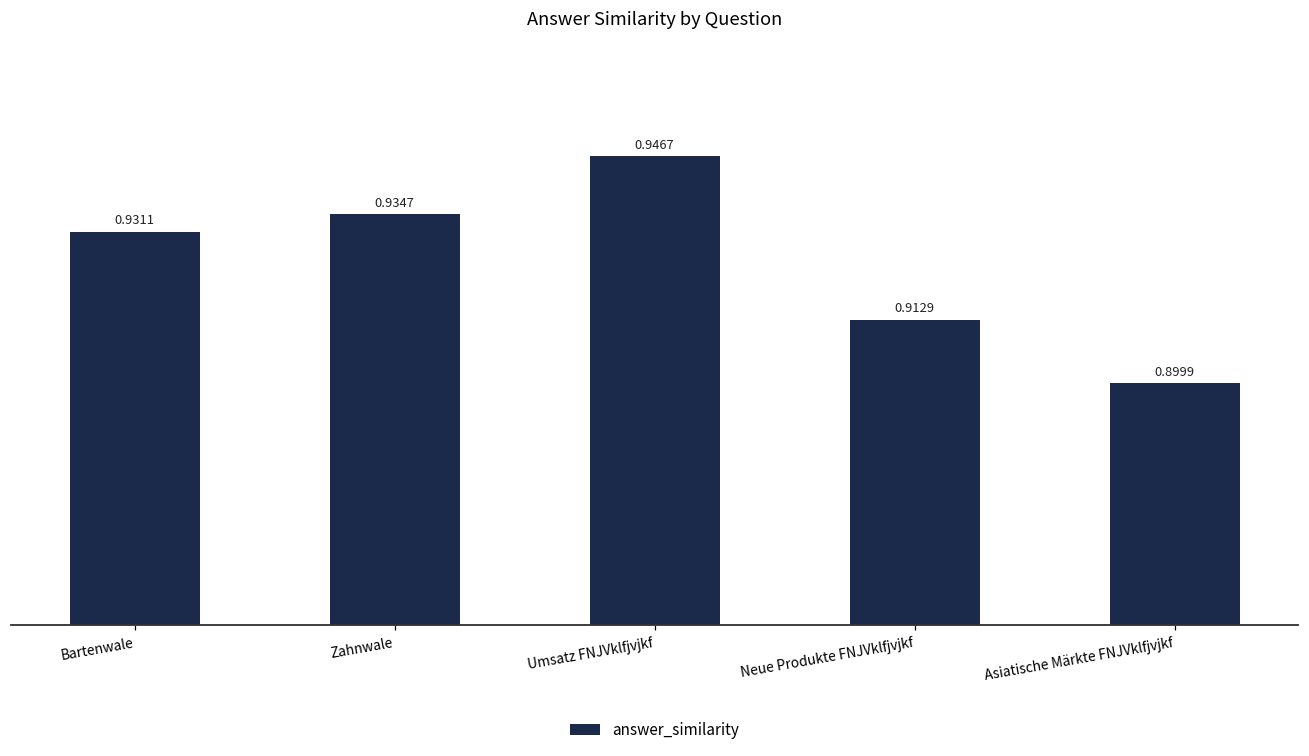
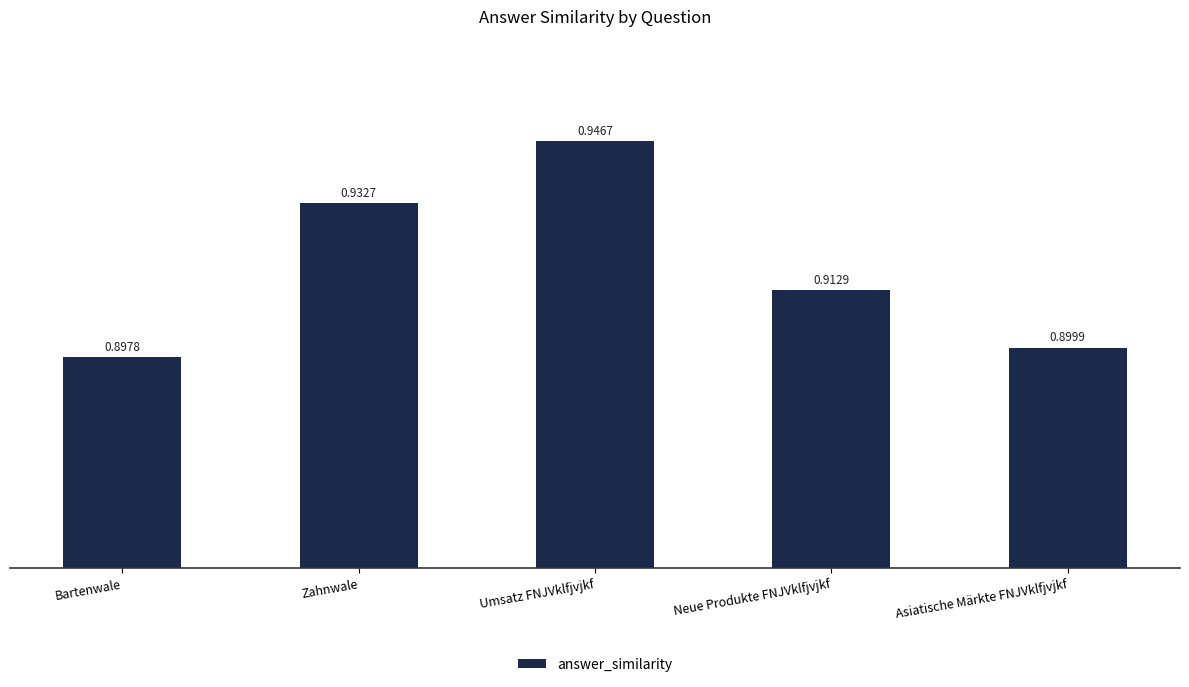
  {
-   "Bartenwale": 0.9311,
-   "Zahnwale": 0.9347,
+   "Bartenwale": 0.8978,
+   "Zahnwale": 0.9327,
    "Umsatz FNJVklfjvjkf": 0.9467,
    "Neue Produkte FNJVklfjvjkf": 0.9129,
    "Asiatische Märkte FNJVklfjvjkf": 0.8999
  }
